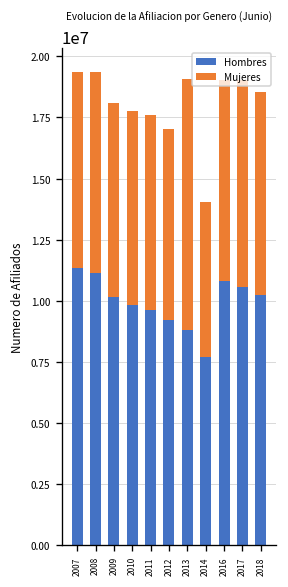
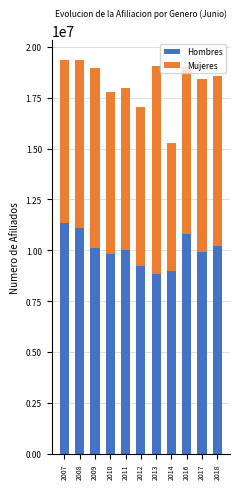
  {
    "Hombres": {
      "2007": 11300000,
      "2008": 11100000,
      "2009": 10100000,
      "2010": 9800000,
-     "2011": 9600000,
+     "2011": 10000000,
      "2012": 9200000,
      "2013": 8800000,
-     "2014": 7700000,
+     "2014": 9000000,
      "2016": 10800000,
-     "2017": 10500000,
+     "2017": 9900000,
      "2018": 10200000
    },
    "Mujeres": {
      "2007": 8100000,
      "2008": 8200000,
-     "2009": 8000000,
+     "2009": 8800000,
      "2010": 8000000,
      "2011": 8000000,
      "2012": 7800000,
      "2013": 10200000,
      "2014": 6300000,
      "2018": 8300000
    }
  }
